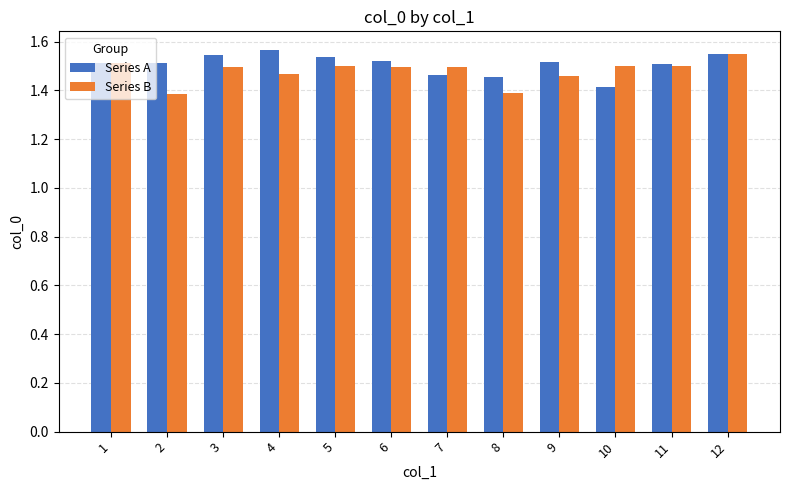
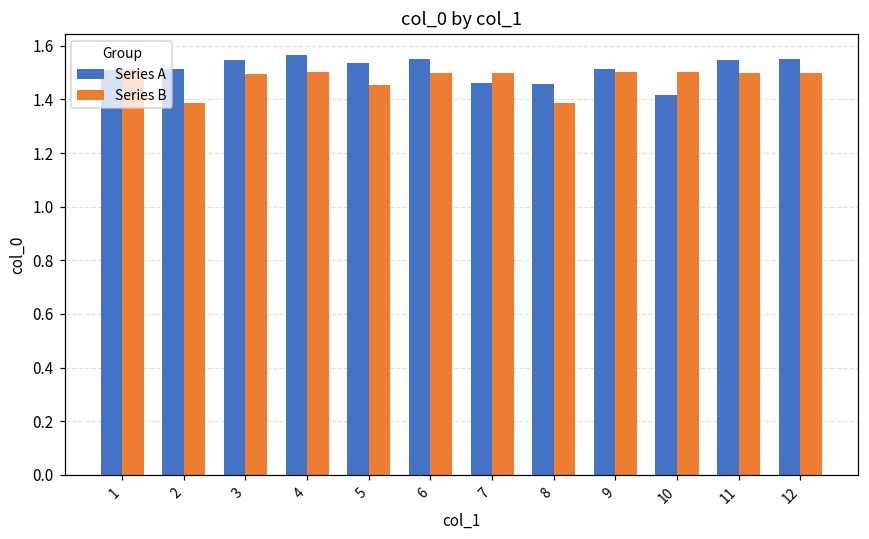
  {
    "Series A": {
      "2": 1.51,
      "3": 1.55,
      "4": 1.56,
      "5": 1.54,
-     "6": 1.52,
+     "6": 1.55,
      "7": 1.46,
      "8": 1.46,
      "9": 1.52,
      "10": 1.42,
-     "11": 1.51,
+     "11": 1.55,
      "12": 1.55
    },
    "Series B": {
      "2": 1.39,
      "3": 1.49,
-     "4": 1.47,
-     "5": 1.50,
+     "4": 1.50,
+     "5": 1.46,
      "6": 1.50,
      "7": 1.50,
      "8": 1.39,
-     "9": 1.46,
+     "9": 1.50,
      "10": 1.50,
      "11": 1.50,
-     "12": 1.55
+     "12": 1.50
    }
  }
